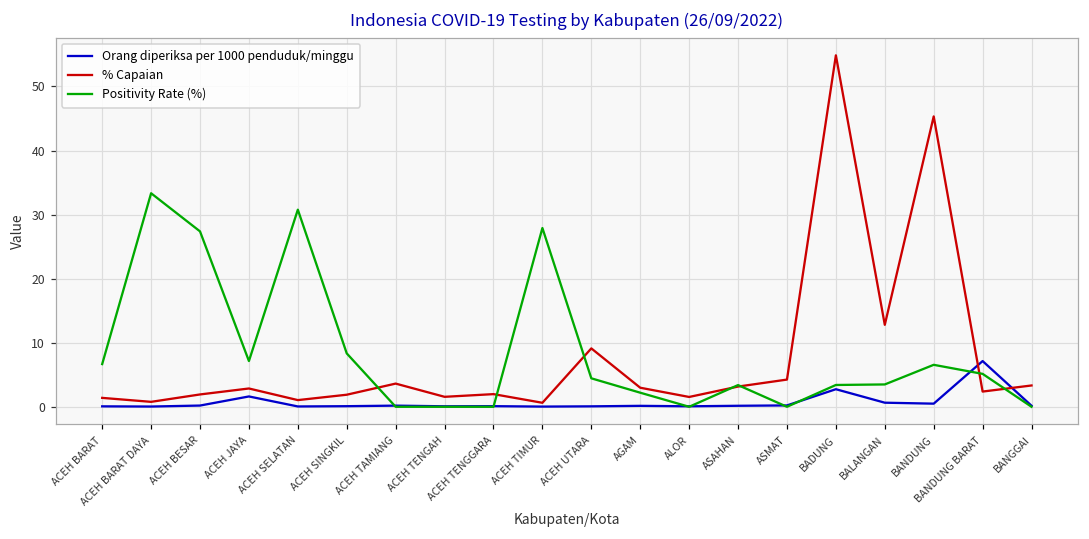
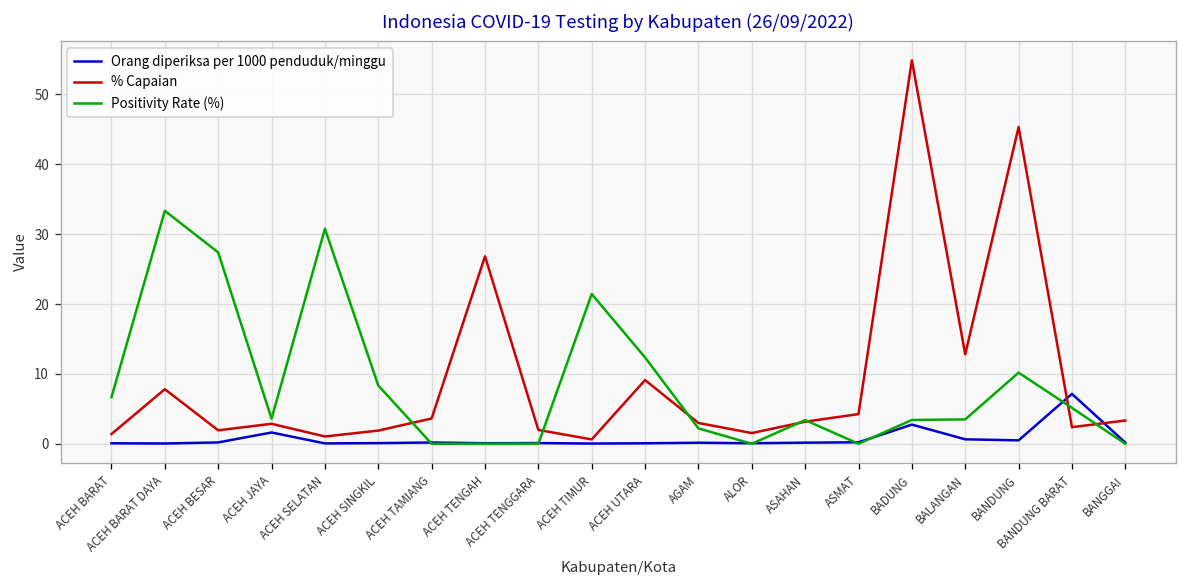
  {
    "Orang diperiksa per 1000 penduduk/minggu": {
      "ACEH BARAT": 0,
      "ACEH BARAT DAYA": 0,
      "ACEH BESAR": 0,
      "ACEH JAYA": 2,
      "ACEH SELATAN": 0,
      "ACEH SINGKIL": 0,
      "ACEH TIMUR": 0,
      "ACEH UTARA": 0,
      "AGAM": 0,
      "ASAHAN": 0,
      "BADUNG": 3,
      "BALANGAN": 1,
      "BANDUNG": 0,
      "BANDUNG BARAT": 7
    },
    "% Capaian": {
      "ACEH BARAT": 1,
-     "ACEH BARAT DAYA": 1,
+     "ACEH BARAT DAYA": 8,
      "ACEH BESAR": 2,
      "ACEH JAYA": 3,
      "ACEH SELATAN": 1,
      "ACEH SINGKIL": 2,
      "ACEH TAMIANG": 4,
-     "ACEH TENGAH": 2,
+     "ACEH TENGAH": 27,
      "ACEH TENGGARA": 2,
      "ACEH TIMUR": 1,
      "ACEH UTARA": 9,
      "AGAM": 3,
      "ALOR": 2,
      "ASMAT": 4,
      "BADUNG": 55,
      "BALANGAN": 13,
      "BANDUNG": 45,
      "BANDUNG BARAT": 2,
      "BANGGAI": 3
    },
    "Positivity Rate (%)": {
      "ACEH BARAT": 7,
      "ACEH BARAT DAYA": 33,
      "ACEH BESAR": 27,
-     "ACEH JAYA": 7,
+     "ACEH JAYA": 4,
      "ACEH SELATAN": 31,
      "ACEH SINGKIL": 8,
-     "ACEH TIMUR": 28,
-     "ACEH UTARA": 4,
+     "ACEH TIMUR": 21,
+     "ACEH UTARA": 12,
      "AGAM": 2,
      "BADUNG": 3,
      "BALANGAN": 3,
-     "BANDUNG": 7,
+     "BANDUNG": 10,
      "BANDUNG BARAT": 5
    }
  }
